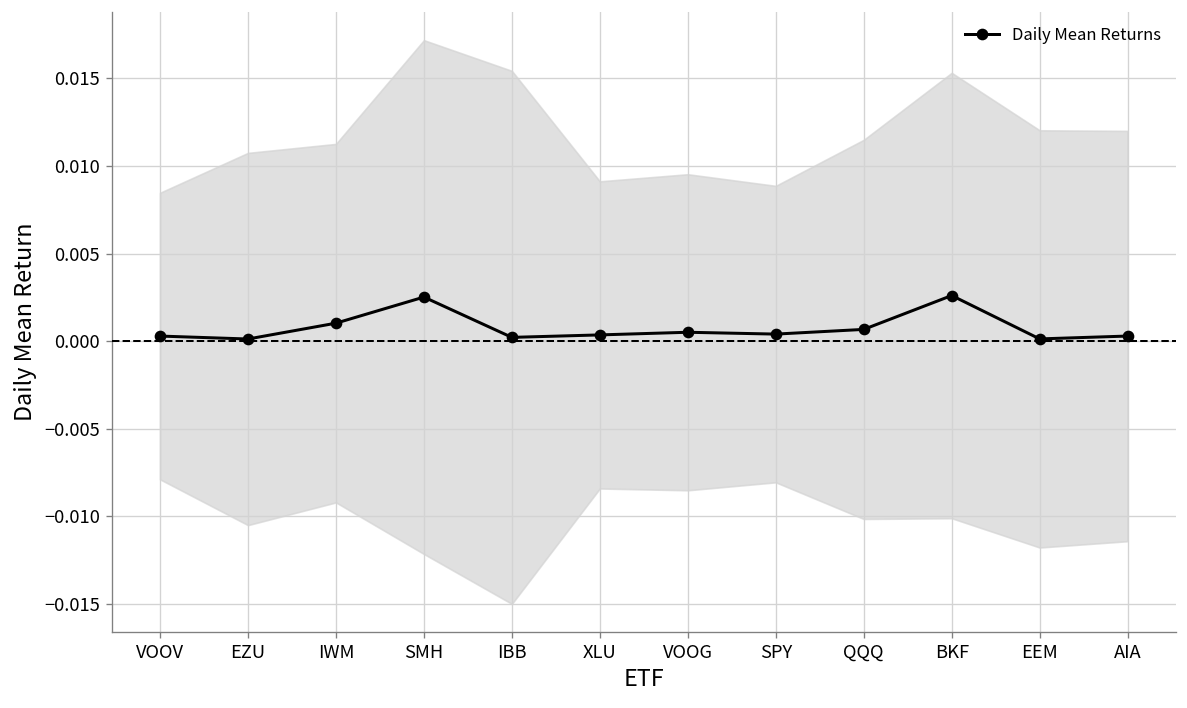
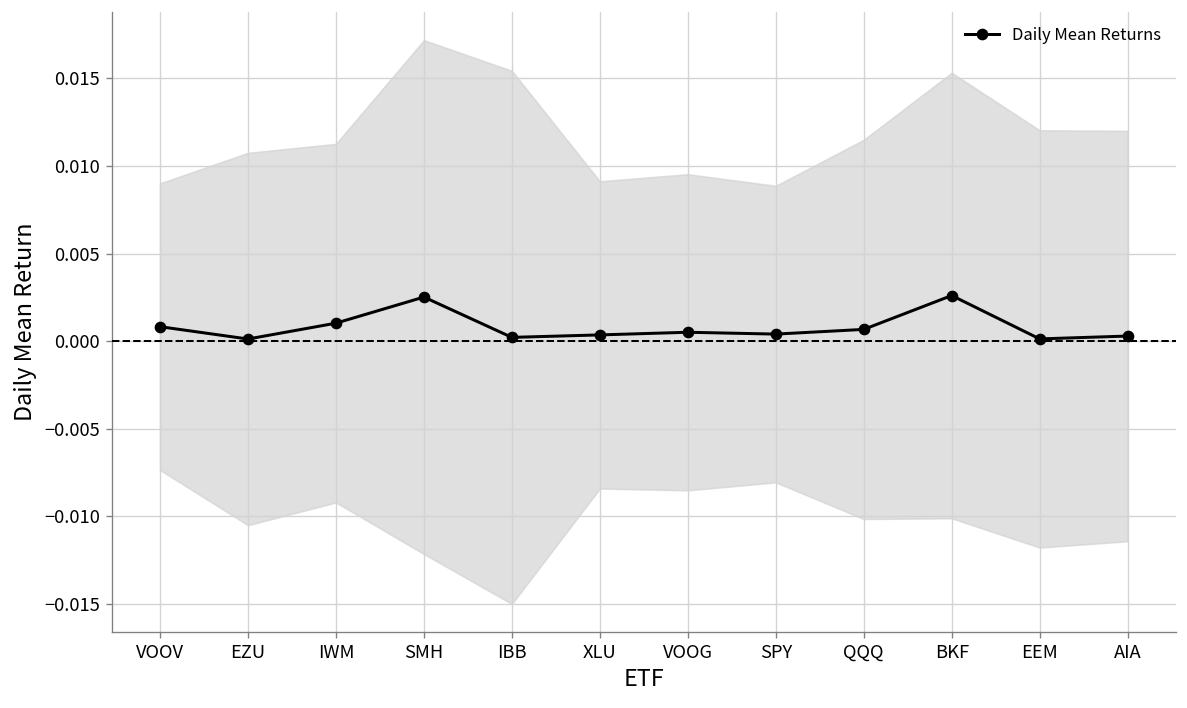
  {
    "Daily Mean Returns": {
-     "VOOV": 0.0003,
+     "VOOV": 0.0008,
      "EZU": 0.0001,
      "IWM": 0.0010,
      "SMH": 0.0025,
      "IBB": 0.0002,
      "XLU": 0.0004,
      "VOOG": 0.0005,
      "SPY": 0.0004,
      "QQQ": 0.0007,
      "BKF": 0.0026,
      "EEM": 0.0001,
      "AIA": 0.0003
    }
  }
